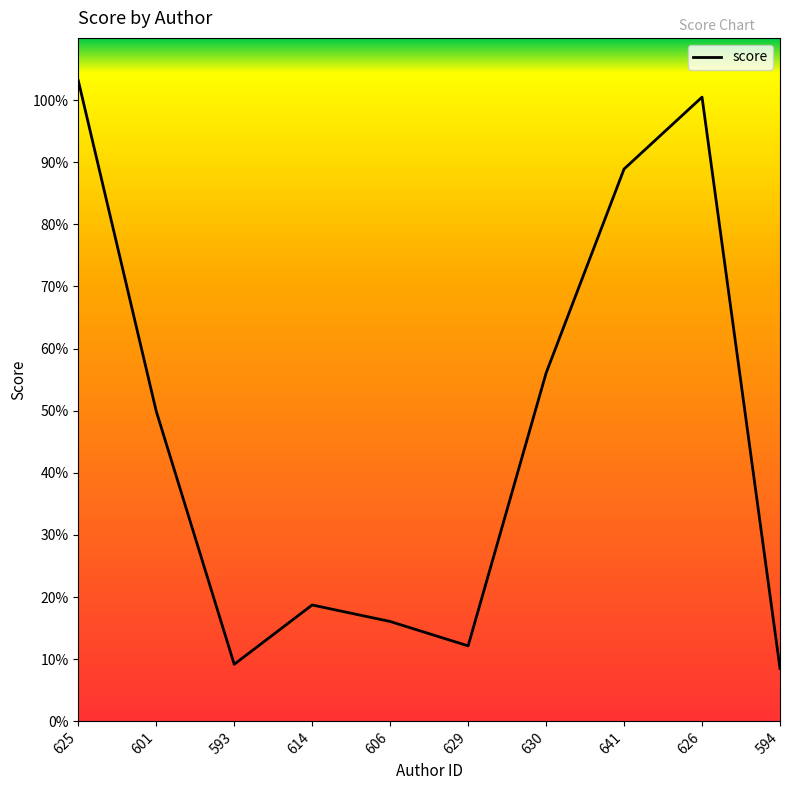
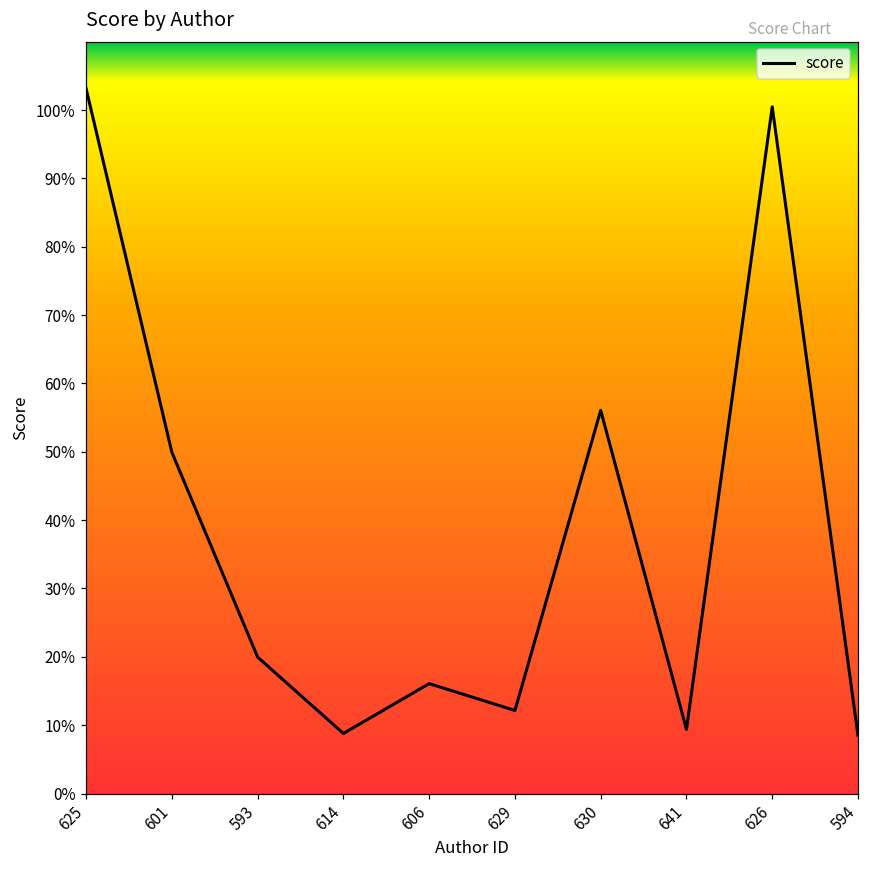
  {
    "625": "103%",
    "601": "50%",
-   "593": "9%",
-   "614": "19%",
+   "593": "20%",
+   "614": "9%",
    "606": "16%",
    "629": "12%",
    "630": "56%",
-   "641": "89%",
+   "641": "9%",
    "626": "100%",
    "594": "9%"
  }
